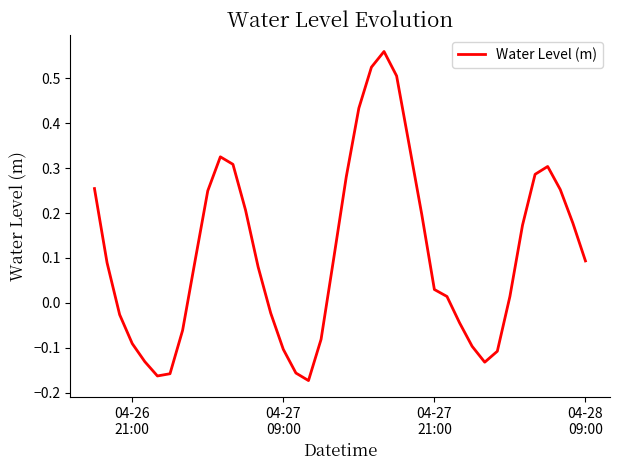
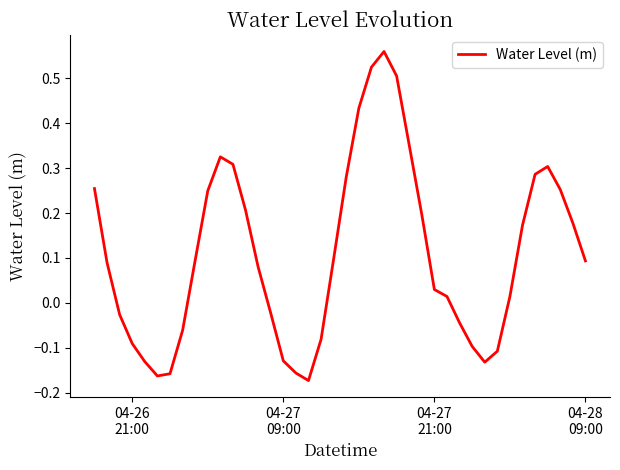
  {
    "04-26 21:00": -0.09,
-   "04-27 09:00": -0.10,
+   "04-27 09:00": -0.13,
    "04-27 21:00": 0.03,
    "04-28 09:00": 0.09
  }
